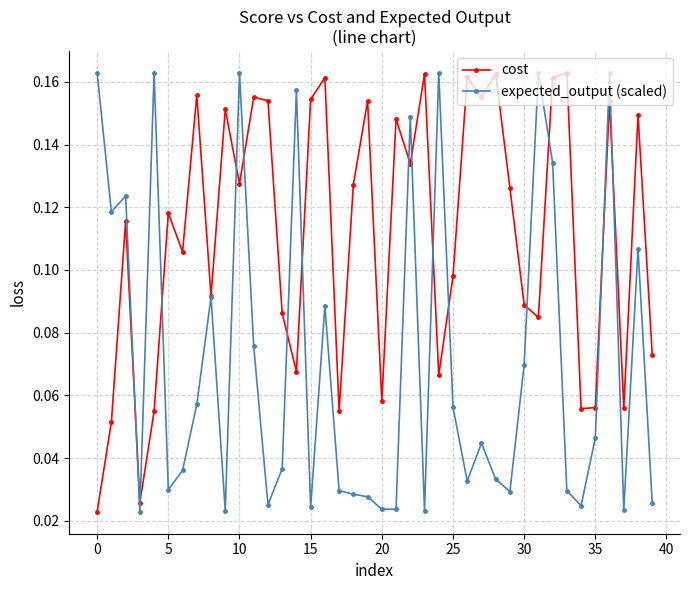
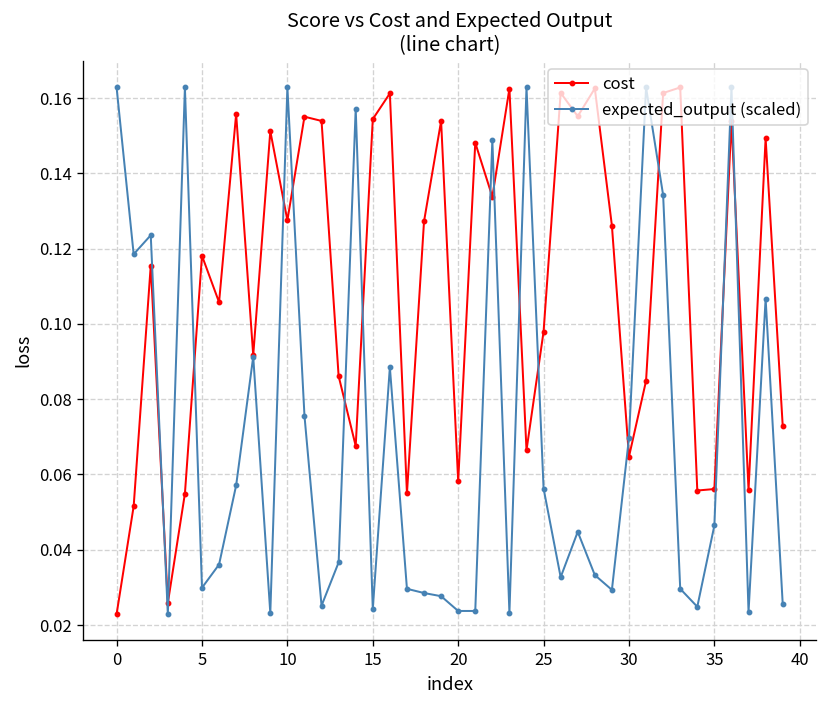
  {
    "cost": {
      "0": 0.023,
      "5": 0.118,
      "10": 0.128,
      "15": 0.154,
      "20": 0.058,
      "25": 0.098,
-     "30": 0.089,
+     "30": 0.065,
      "35": 0.056
    },
    "expected_output (scaled)": {
      "0": 0.163,
      "5": 0.030,
      "10": 0.163,
      "15": 0.024,
      "20": 0.024,
      "25": 0.056,
      "30": 0.070,
      "35": 0.046
    }
  }
